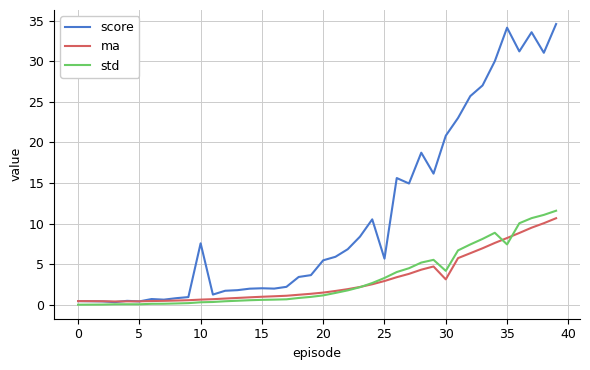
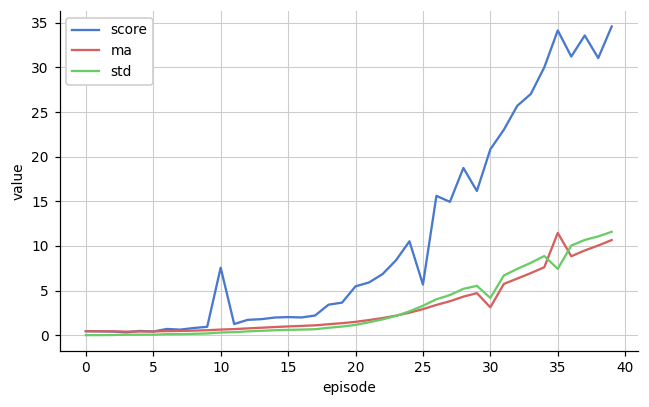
  {
    "score": {
      "10": 8,
      "15": 2,
      "20": 5,
      "25": 6,
      "30": 21,
      "35": 34
    },
    "ma": {
      "10": 1,
      "15": 1,
      "20": 1,
      "25": 3,
      "30": 3,
-     "35": 8
+     "35": 11
    },
    "std": {
      "0": 0,
      "5": 0,
      "10": 0,
      "15": 1,
      "20": 1,
      "25": 3,
      "30": 4,
      "35": 7
    }
  }
